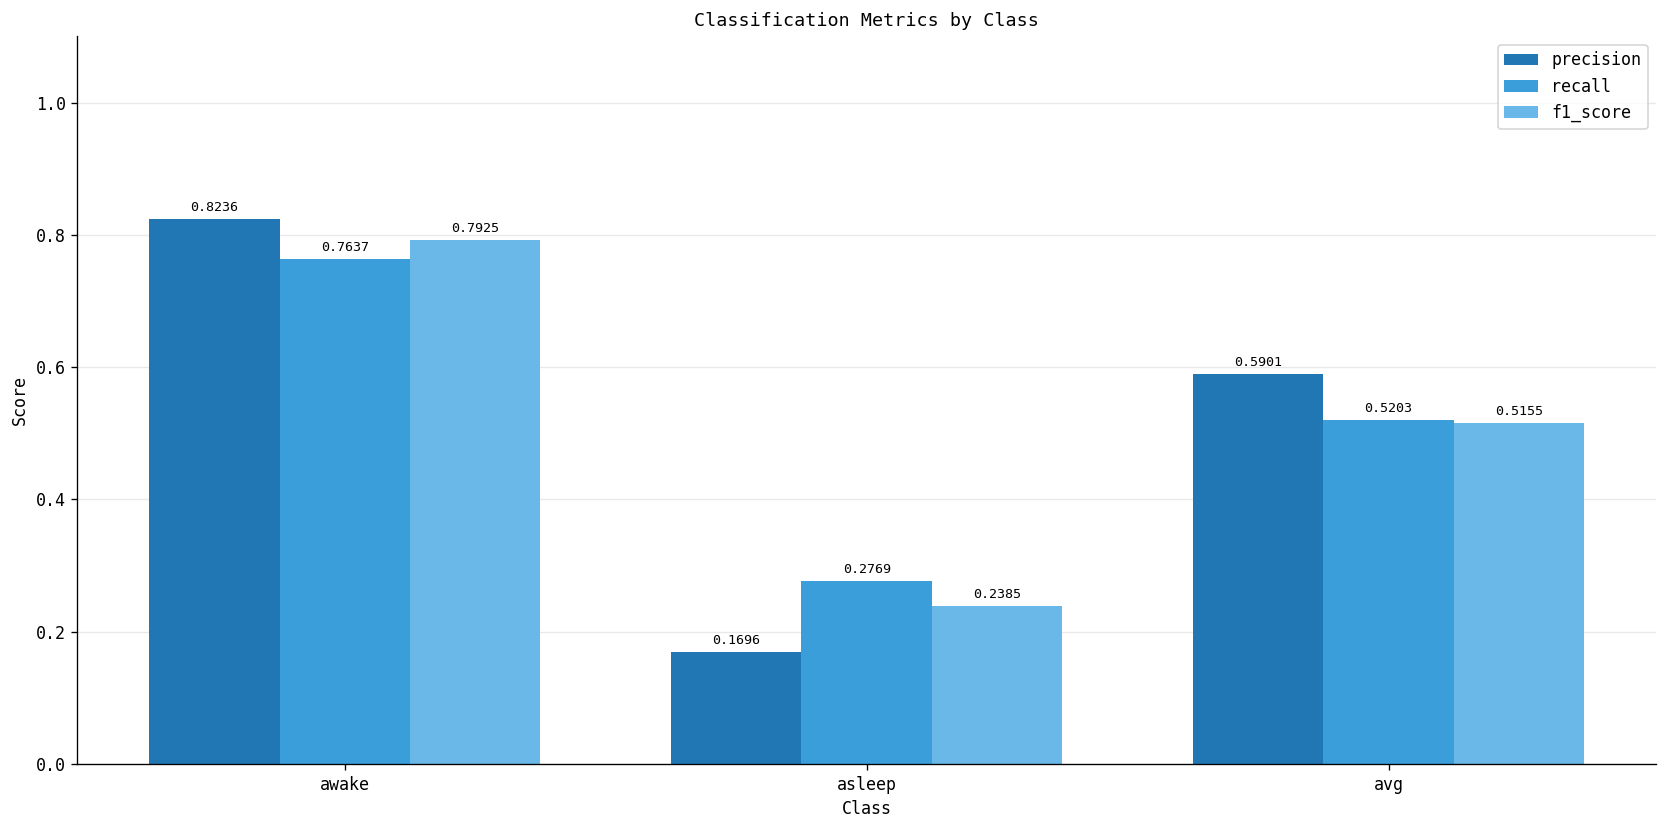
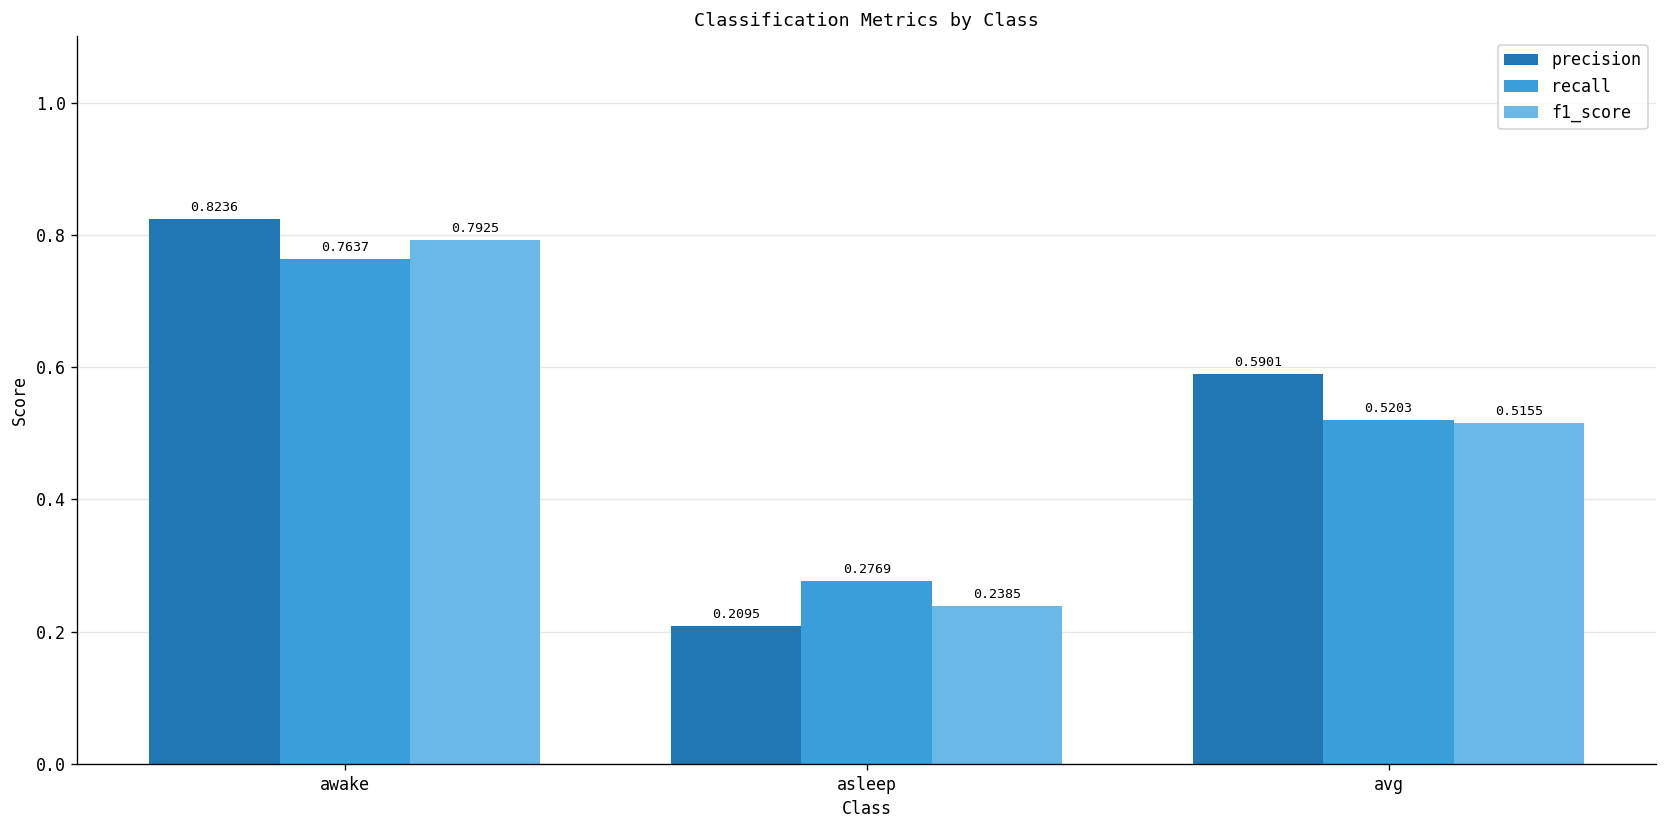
  {
    "precision": {
      "awake": 0.8236,
-     "asleep": 0.1696,
+     "asleep": 0.2095,
      "avg": 0.5901
    }
  }
